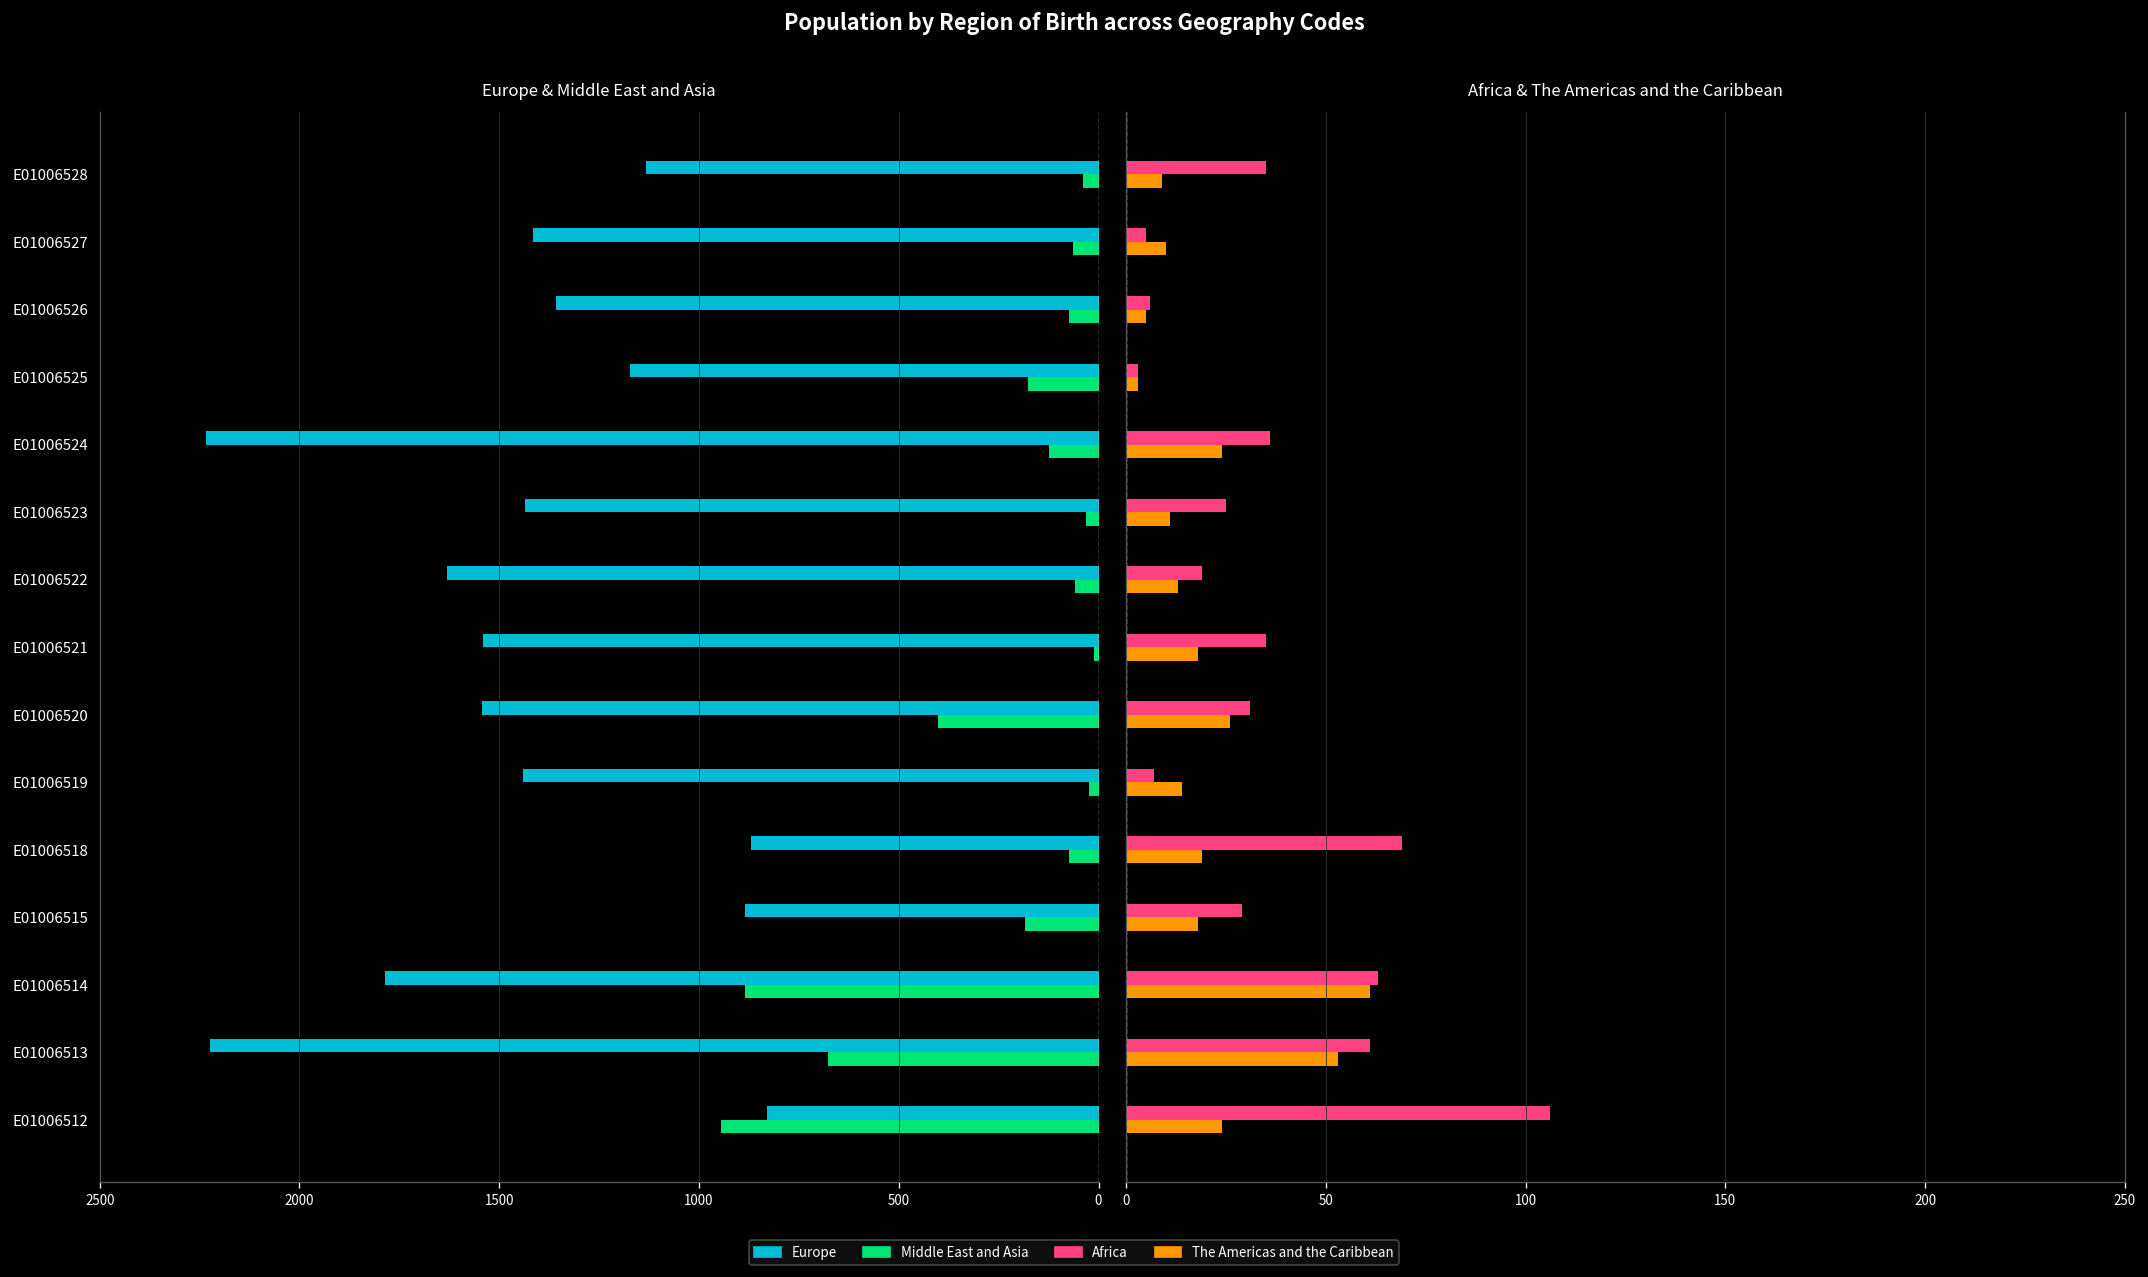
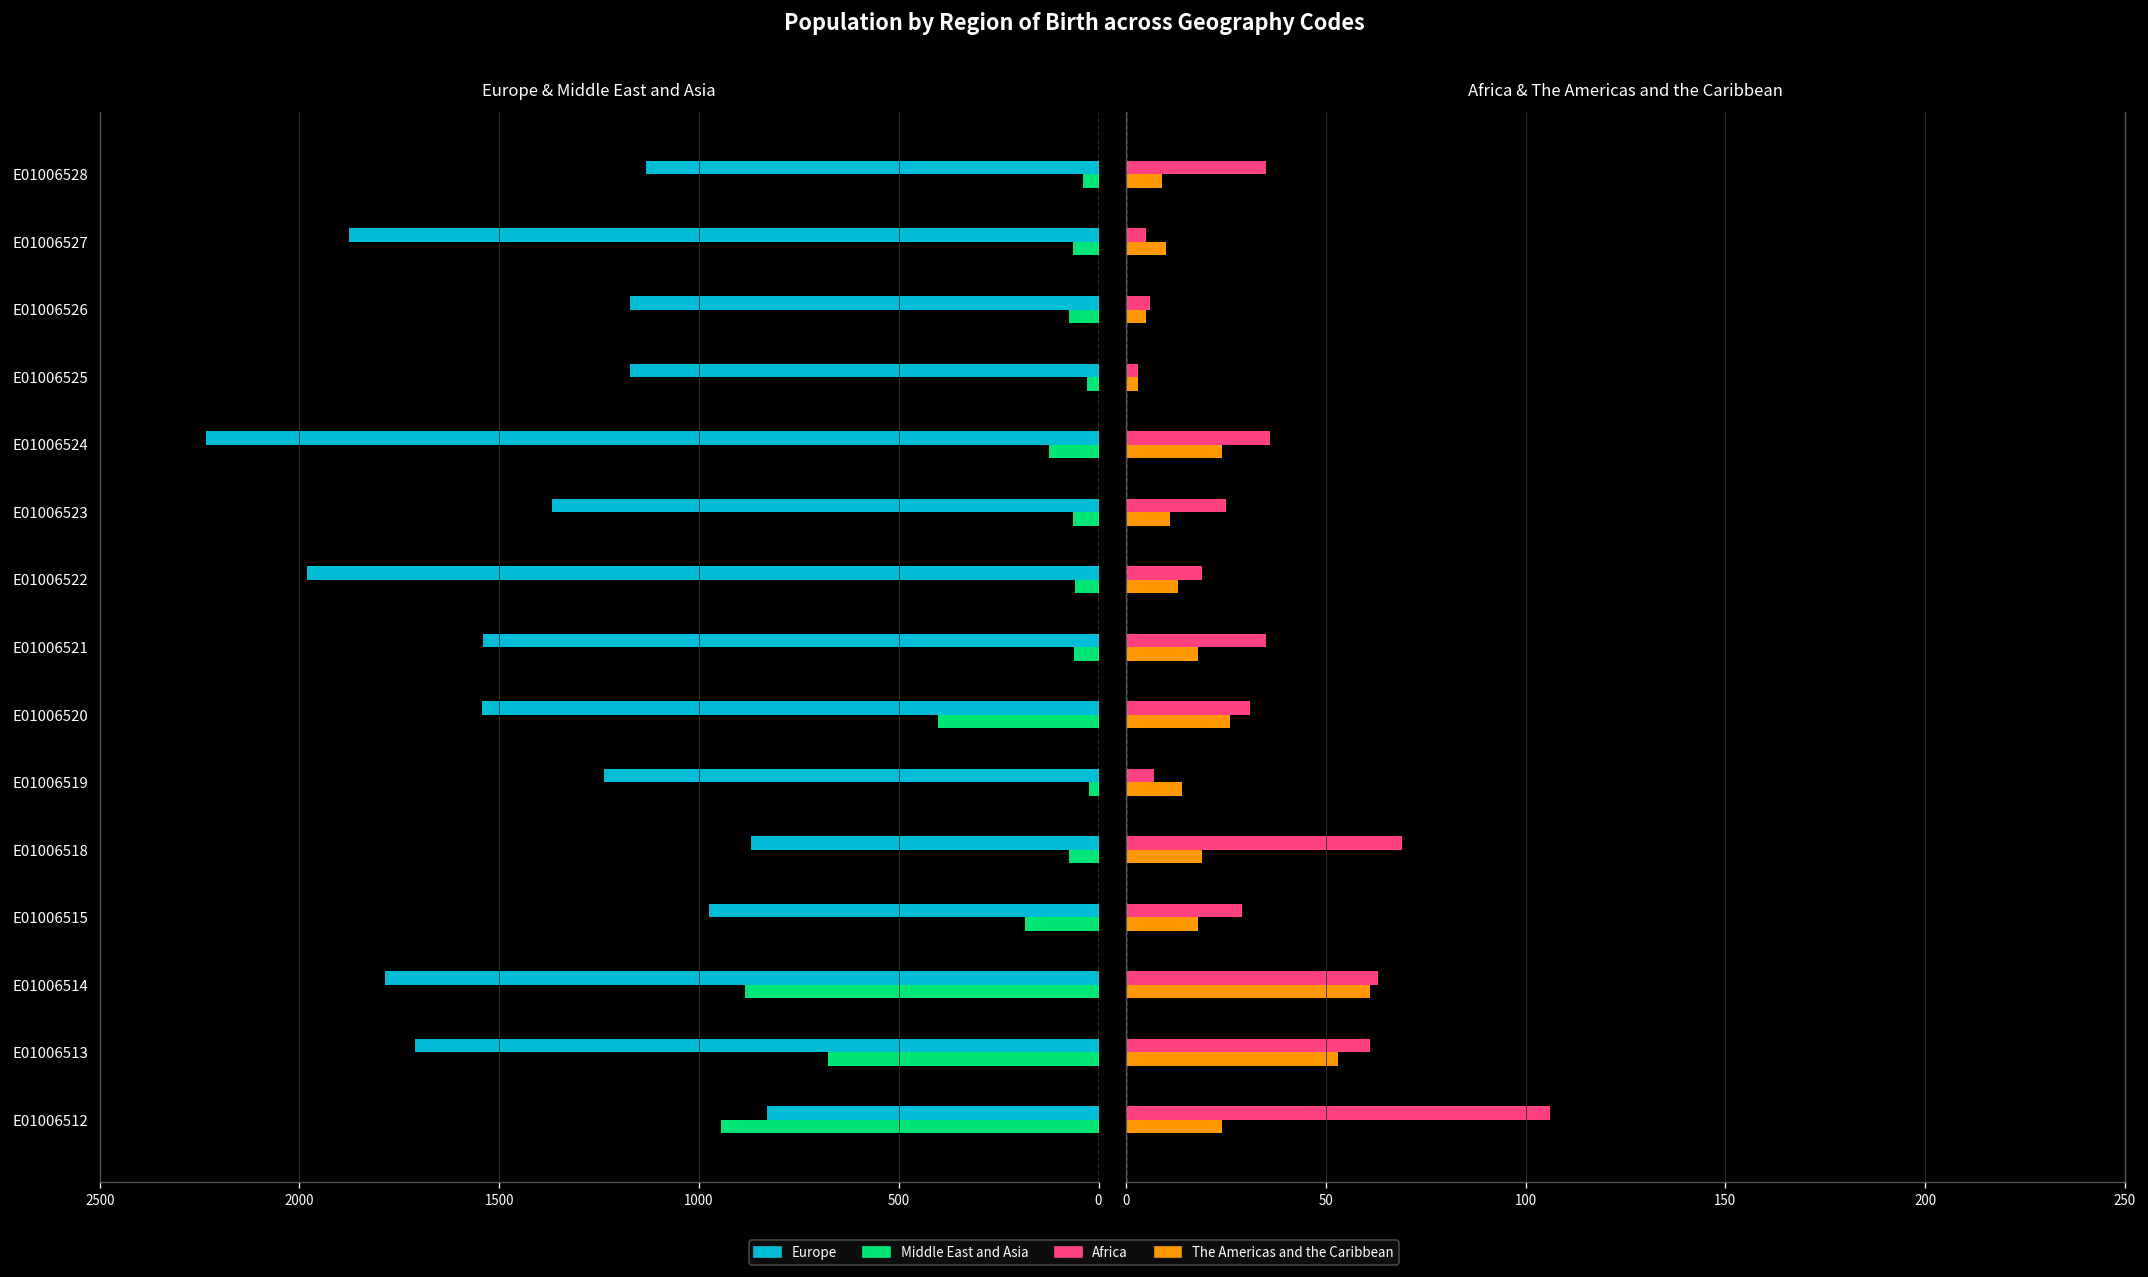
  {
    "Europe & Middle East and Asia": {
      "Europe": {
        "E01006528": 1130,
-       "E01006527": 1420,
-       "E01006526": 1360,
+       "E01006527": 1880,
+       "E01006526": 1170,
        "E01006525": 1170,
        "E01006524": 2240,
-       "E01006523": 1440,
-       "E01006522": 1630,
+       "E01006523": 1370,
+       "E01006522": 1980,
        "E01006521": 1540,
        "E01006520": 1540,
-       "E01006519": 1440,
+       "E01006519": 1240,
        "E01006518": 870,
-       "E01006515": 890,
+       "E01006515": 970,
        "E01006514": 1790,
-       "E01006513": 2230,
+       "E01006513": 1710,
        "E01006512": 830
      },
      "Middle East and Asia": {
        "E01006528": 40,
        "E01006527": 60,
        "E01006526": 70,
-       "E01006525": 180,
+       "E01006525": 30,
        "E01006524": 130,
-       "E01006523": 30,
+       "E01006523": 70,
        "E01006522": 60,
-       "E01006521": 10,
+       "E01006521": 60,
        "E01006520": 400,
        "E01006519": 20,
        "E01006518": 70,
        "E01006515": 190,
        "E01006514": 880,
        "E01006513": 680,
        "E01006512": 940
      }
    }
  }
